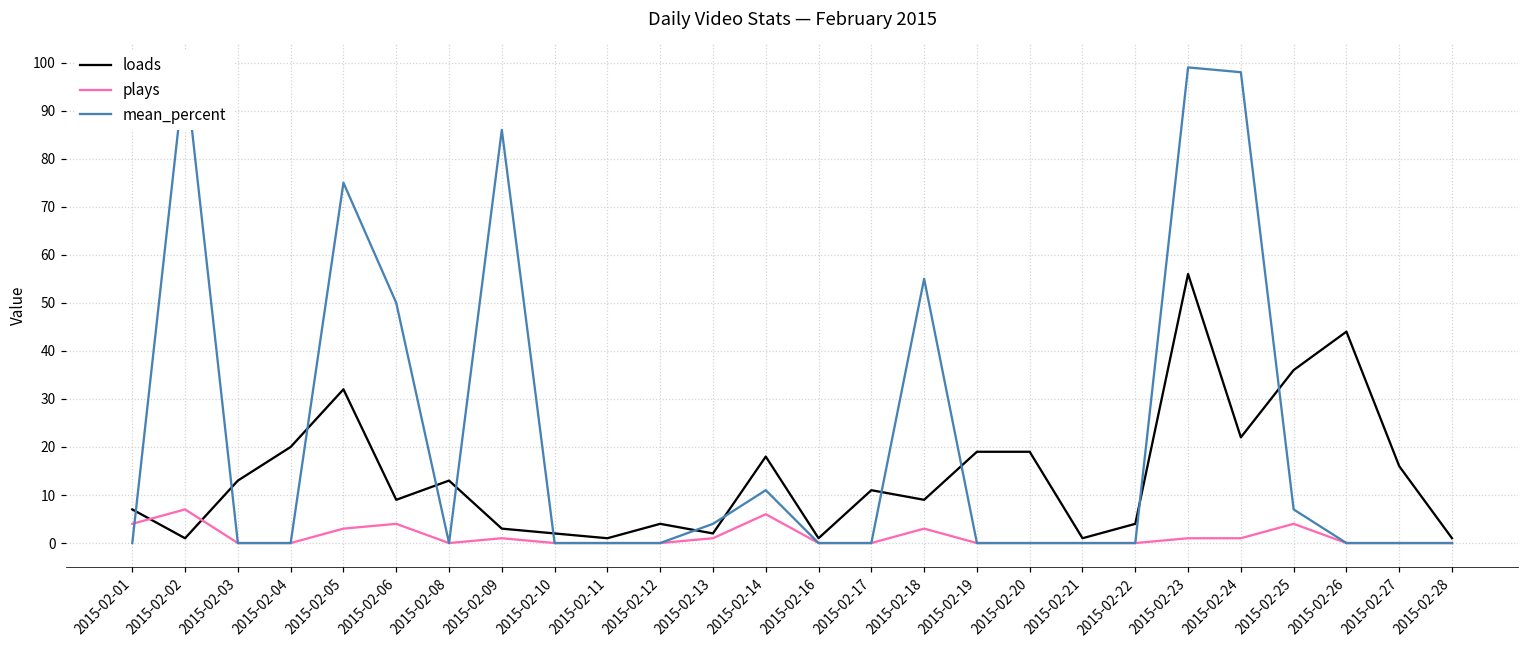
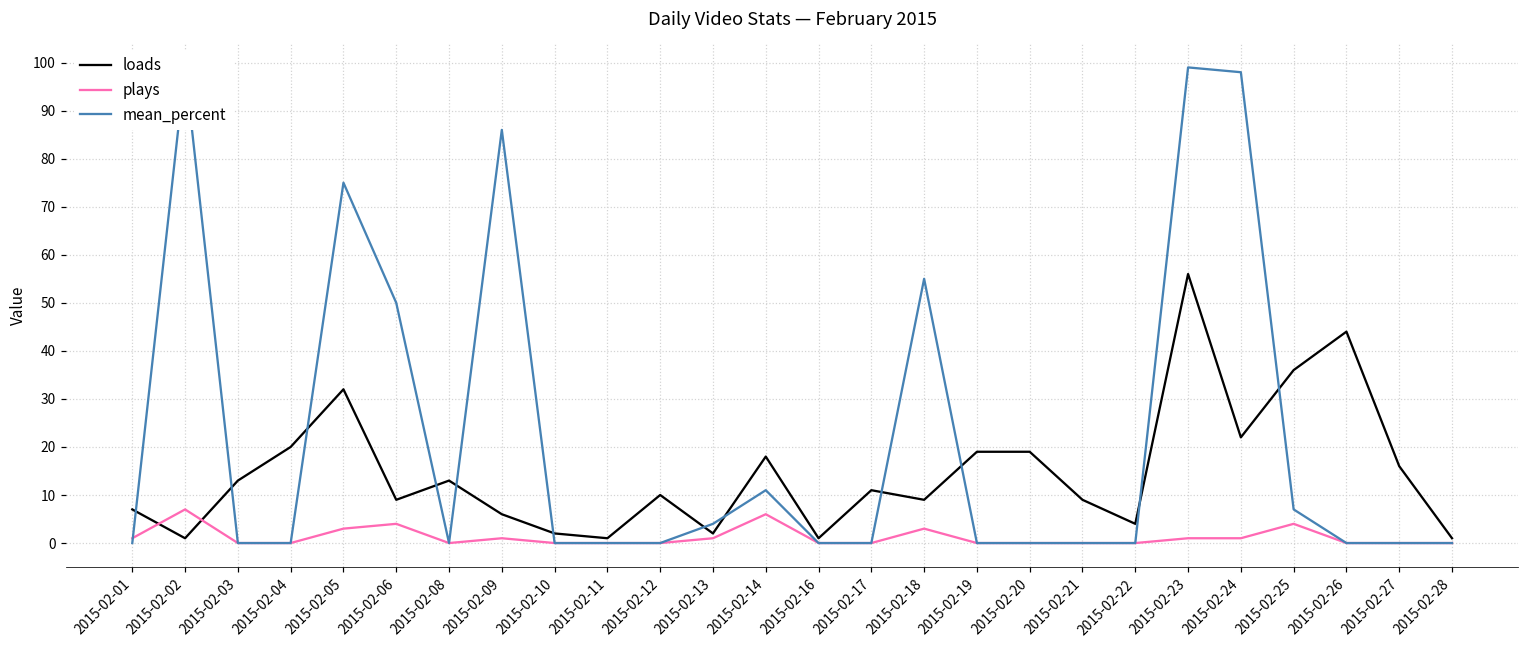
  {
    "loads": {
      "2015-02-01": 7,
      "2015-02-02": 1,
      "2015-02-03": 13,
      "2015-02-04": 20,
      "2015-02-05": 32,
      "2015-02-06": 9,
      "2015-02-08": 13,
-     "2015-02-09": 3,
+     "2015-02-09": 6,
      "2015-02-10": 2,
      "2015-02-11": 1,
-     "2015-02-12": 4,
+     "2015-02-12": 10,
      "2015-02-13": 2,
      "2015-02-14": 18,
      "2015-02-16": 1,
      "2015-02-17": 11,
      "2015-02-18": 9,
      "2015-02-19": 19,
      "2015-02-20": 19,
-     "2015-02-21": 1,
+     "2015-02-21": 9,
      "2015-02-22": 4,
      "2015-02-23": 56,
      "2015-02-24": 22,
      "2015-02-25": 36,
      "2015-02-26": 44,
      "2015-02-27": 16,
      "2015-02-28": 1
    },
    "plays": {
-     "2015-02-01": 4,
+     "2015-02-01": 1,
      "2015-02-02": 7,
      "2015-02-05": 3,
      "2015-02-06": 4,
      "2015-02-09": 1,
      "2015-02-13": 1,
      "2015-02-14": 6,
      "2015-02-18": 3,
      "2015-02-23": 1,
      "2015-02-24": 1,
      "2015-02-25": 4
    },
    "mean_percent": {
      "2015-02-01": 0,
      "2015-02-05": 75,
      "2015-02-06": 50,
      "2015-02-09": 86,
      "2015-02-13": 4,
      "2015-02-14": 11,
      "2015-02-18": 55,
      "2015-02-23": 99,
      "2015-02-24": 98,
      "2015-02-25": 7
    }
  }
